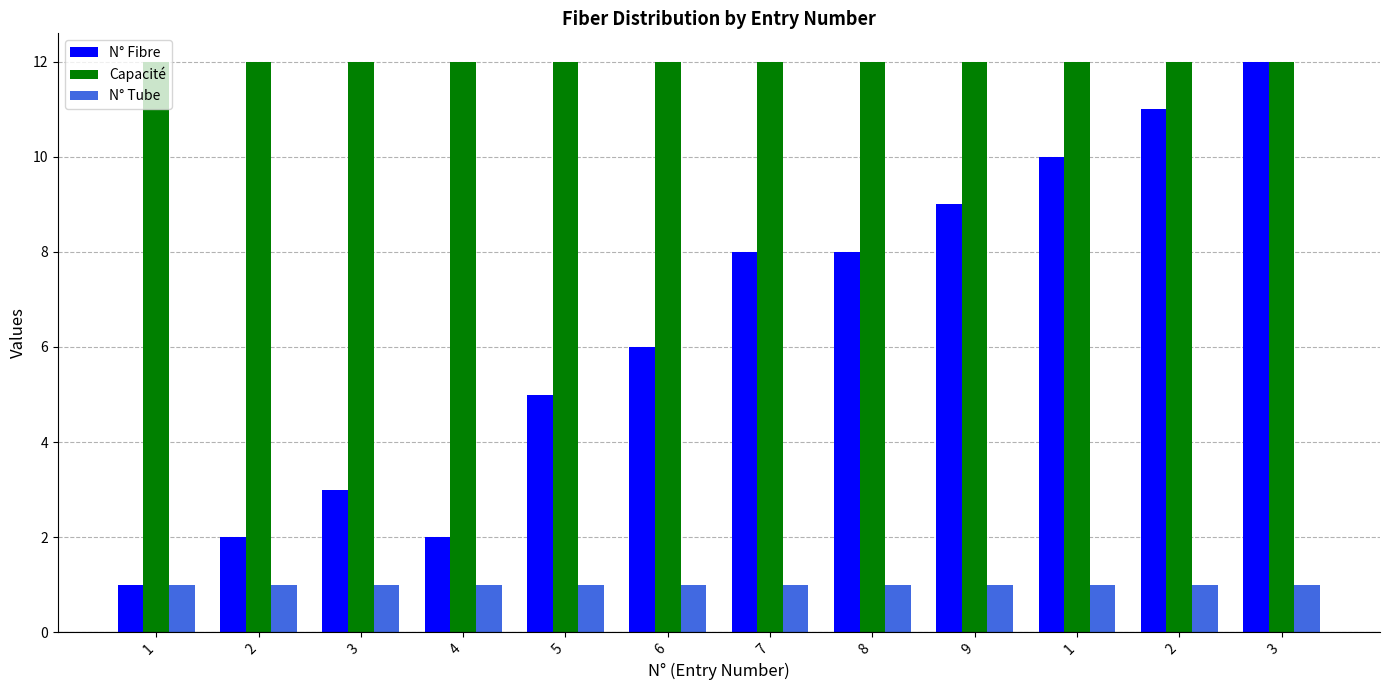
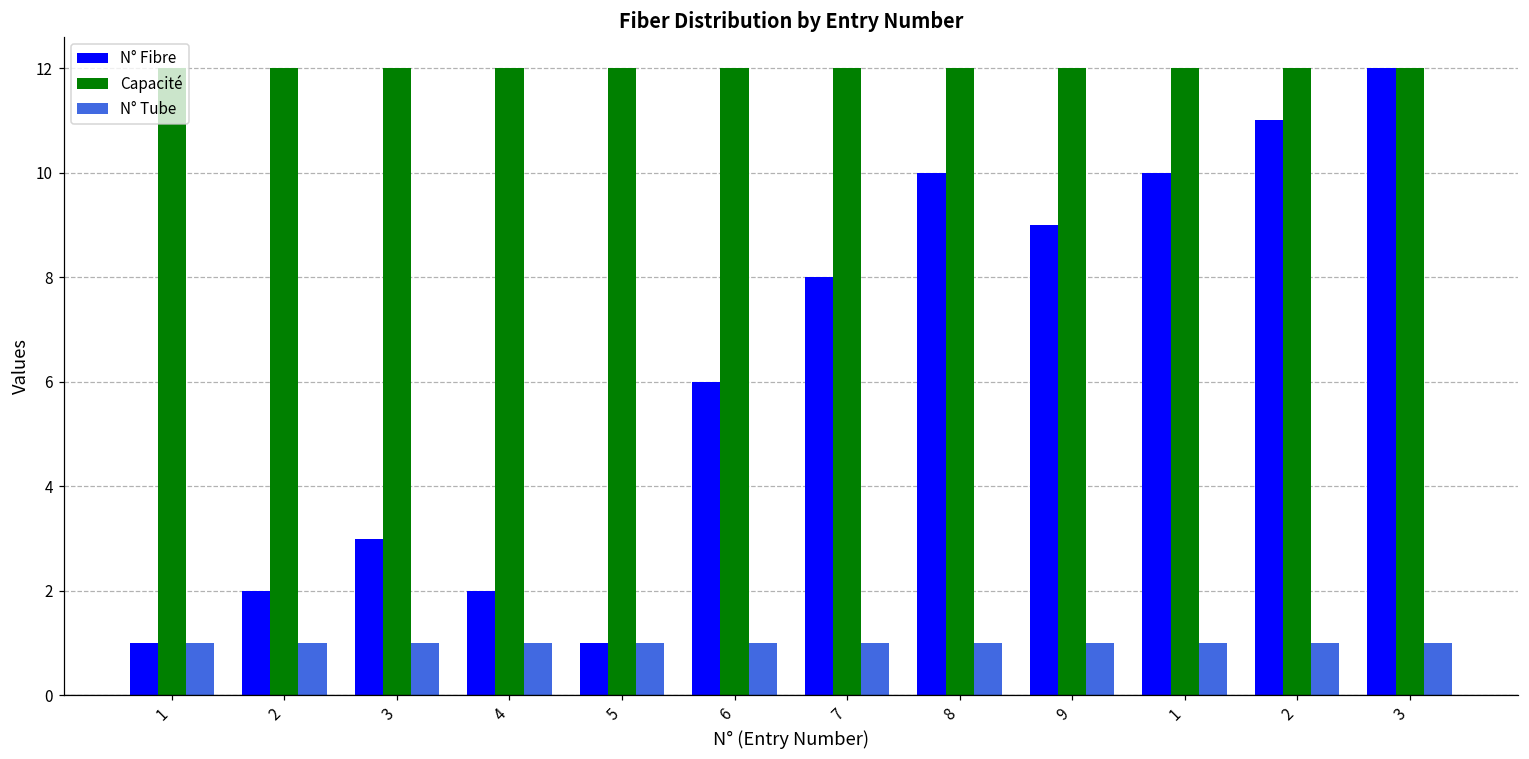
  {
    "N° Fibre": {
      "4": 2,
-     "5": 5,
+     "5": 1,
      "6": 6,
      "7": 8,
-     "8": 8,
+     "8": 10,
      "9": 9
    },
    "Capacité": {
      "4": 12,
      "5": 12,
      "6": 12,
      "7": 12,
      "8": 12,
      "9": 12
    },
    "N° Tube": {
      "4": 1,
      "5": 1,
      "6": 1,
      "7": 1,
      "8": 1,
      "9": 1
    }
  }
